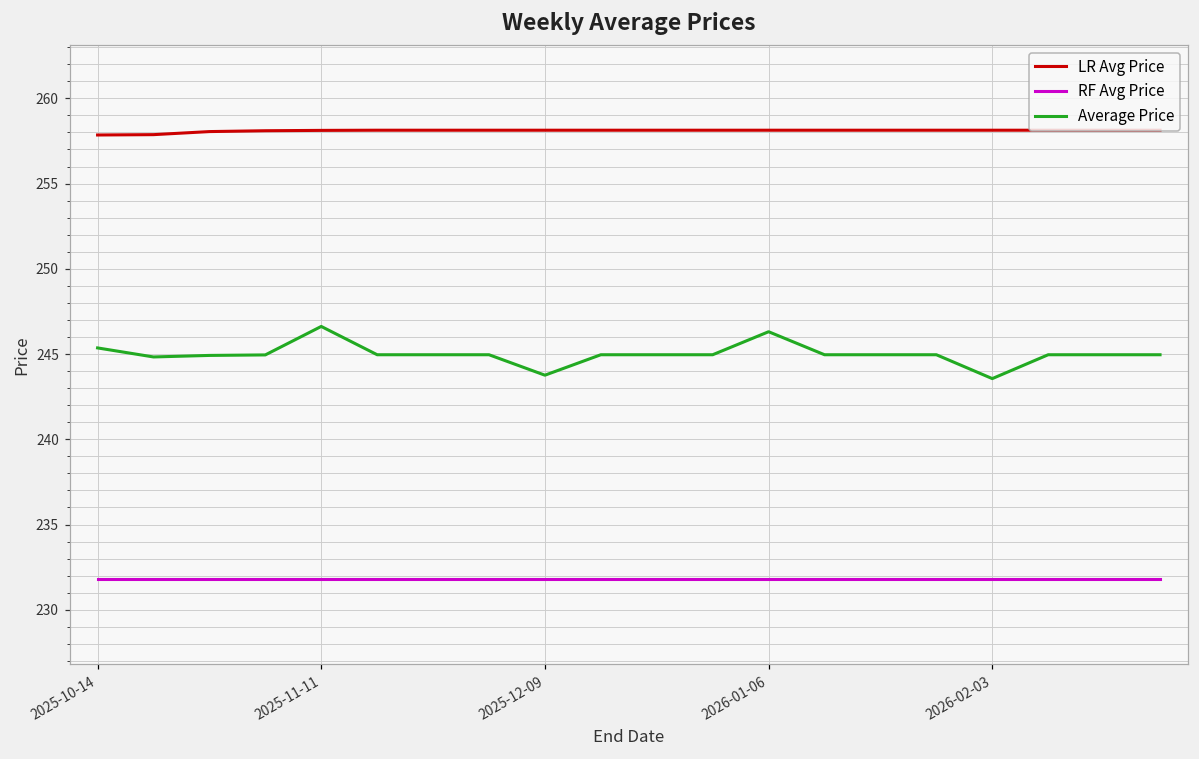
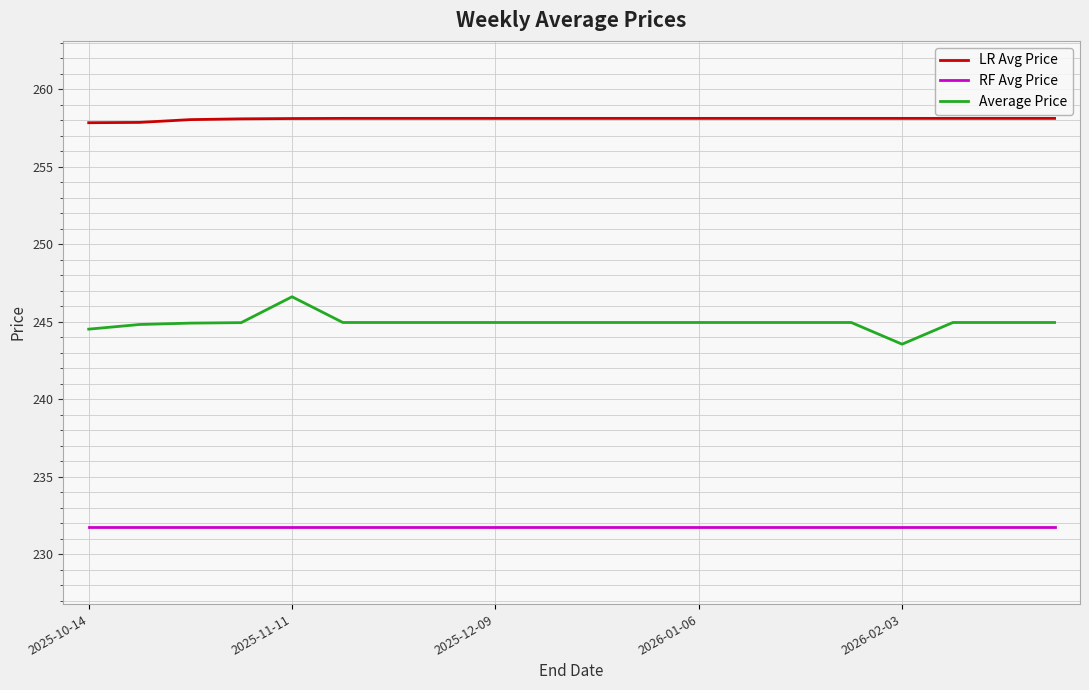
  {
    "LR Avg Price": {
      "2025-10-14": 257.9,
      "2025-11-11": 258.1,
      "2025-12-09": 258.1,
      "2026-01-06": 258.1,
      "2026-02-03": 258.1
    },
    "RF Avg Price": {
      "2025-10-14": 231.8,
      "2025-11-11": 231.8,
      "2025-12-09": 231.8,
      "2026-01-06": 231.8,
      "2026-02-03": 231.8
    },
    "Average Price": {
-     "2025-10-14": 245.4,
+     "2025-10-14": 244.5,
      "2025-11-11": 246.6,
-     "2025-12-09": 243.8,
-     "2026-01-06": 246.3,
+     "2025-12-09": 245.0,
+     "2026-01-06": 245.0,
      "2026-02-03": 243.6
    }
  }
